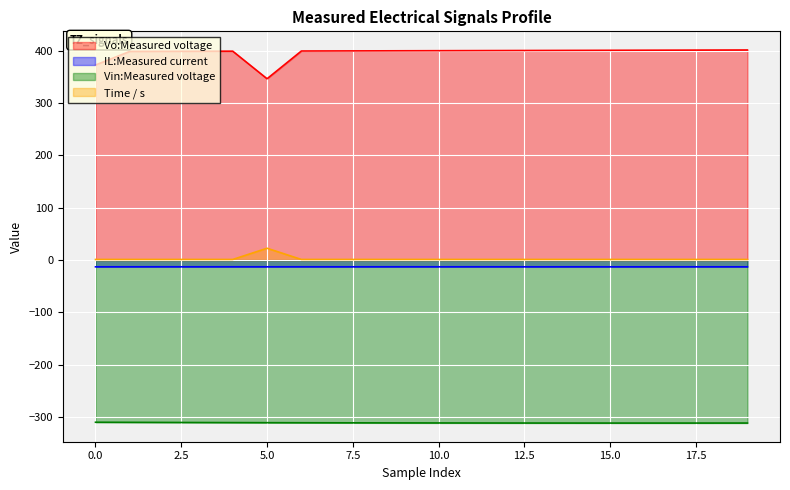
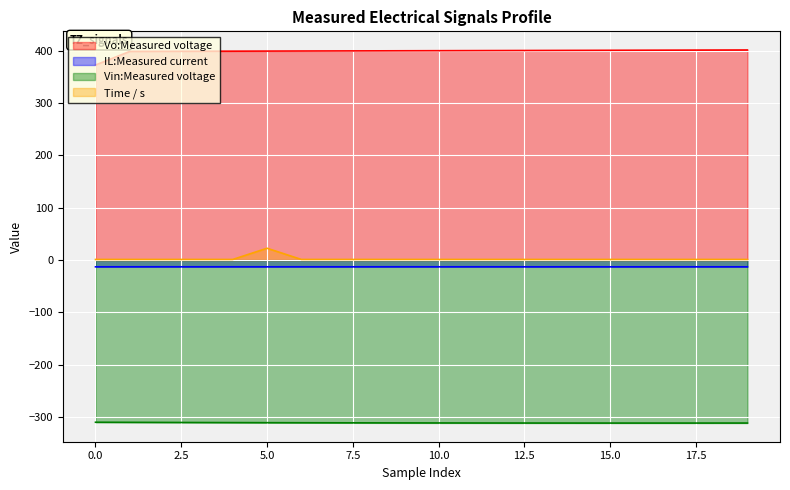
  {
    "Vo:Measured voltage": {
-     "5.0": 350,
+     "5.0": 400,
      "10.0": 400,
      "15.0": 400
    },
    "Time / s": {
      "5.0": 20
    }
  }
